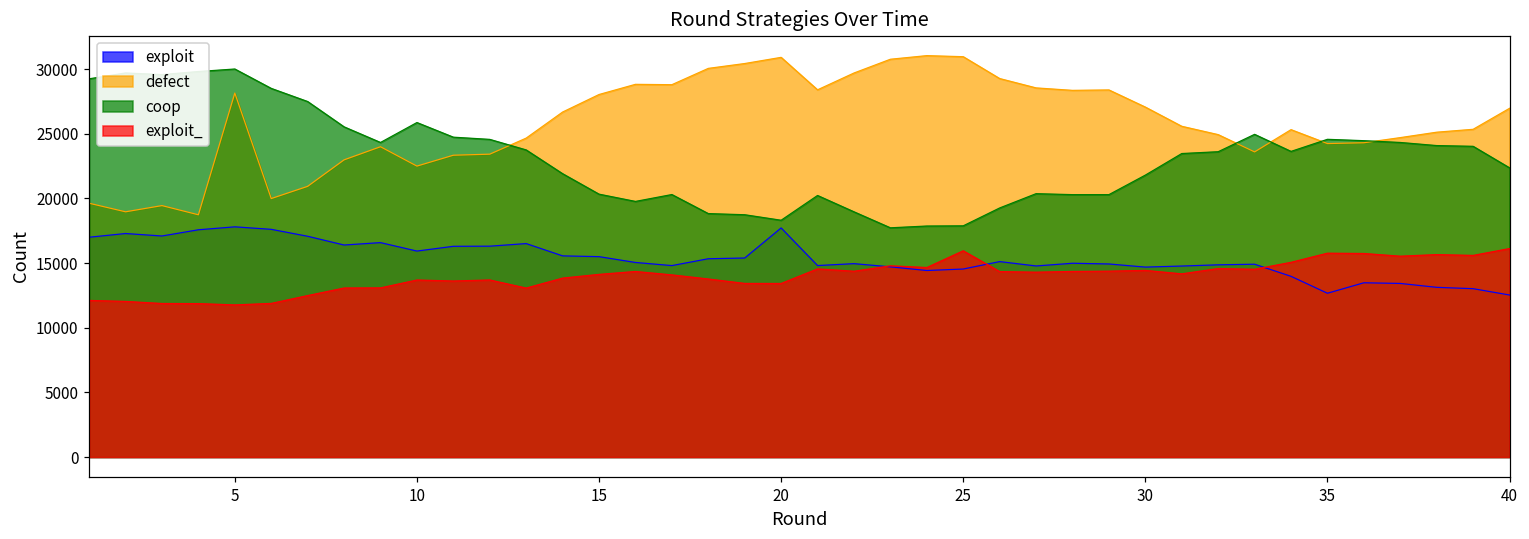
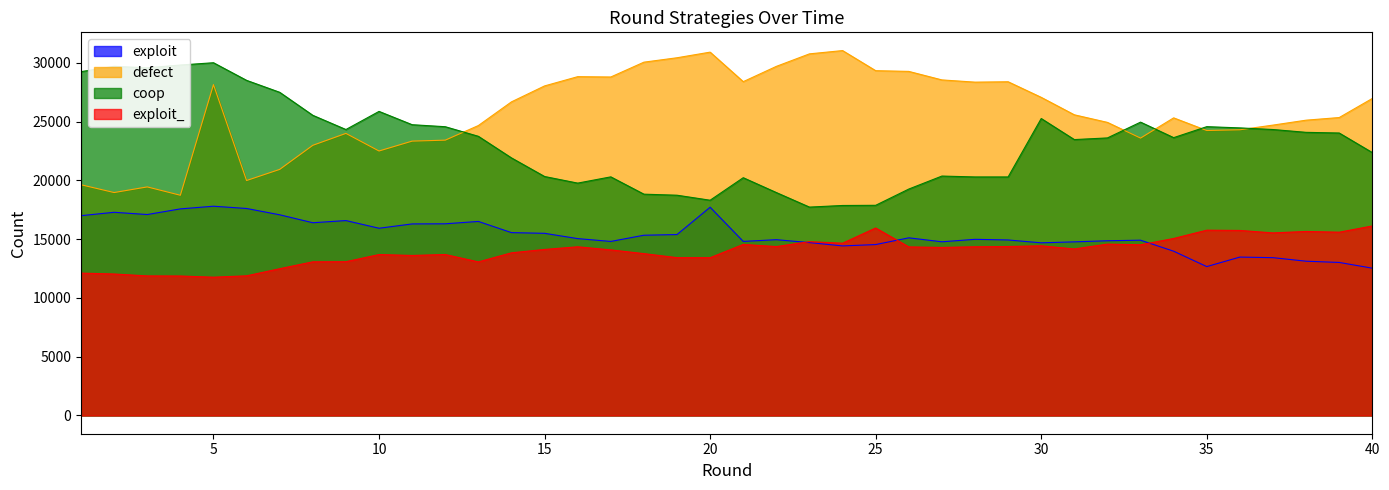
  {
    "exploit": {
      "5": 17800,
      "10": 15900,
      "15": 15500,
      "20": 17700,
      "25": 14500,
      "30": 14700,
      "35": 12700,
      "40": 12500
    },
    "defect": {
      "5": 28200,
      "10": 22500,
      "15": 28000,
      "20": 30900,
-     "25": 31000,
+     "25": 29300,
      "30": 27100,
      "35": 24200,
      "40": 27000
    },
    "coop": {
      "5": 30000,
      "10": 25900,
      "15": 20300,
      "20": 18300,
      "25": 17900,
-     "30": 21800,
+     "30": 25300,
      "35": 24600,
      "40": 22400
    },
    "exploit_": {
      "5": 11800,
      "10": 13700,
      "15": 14100,
      "20": 13400,
      "25": 16000,
      "30": 14400,
      "35": 15800,
      "40": 16100
    }
  }
